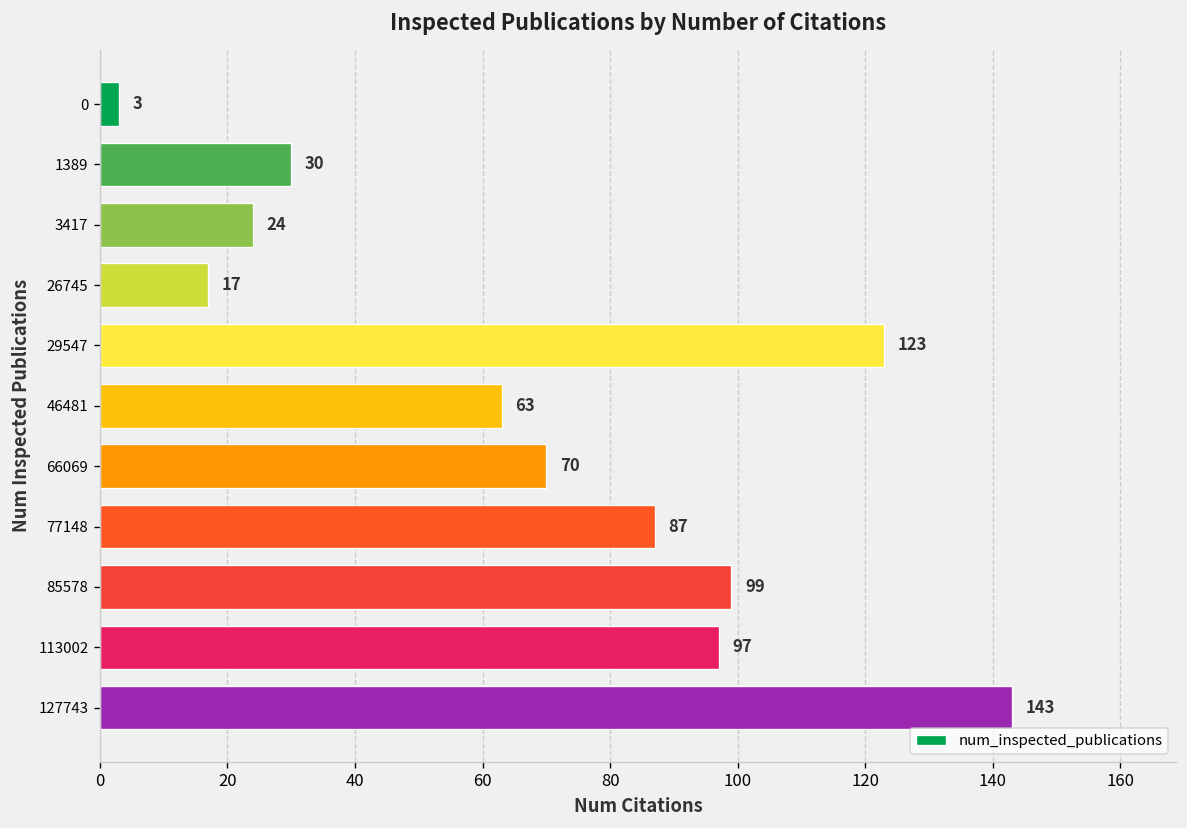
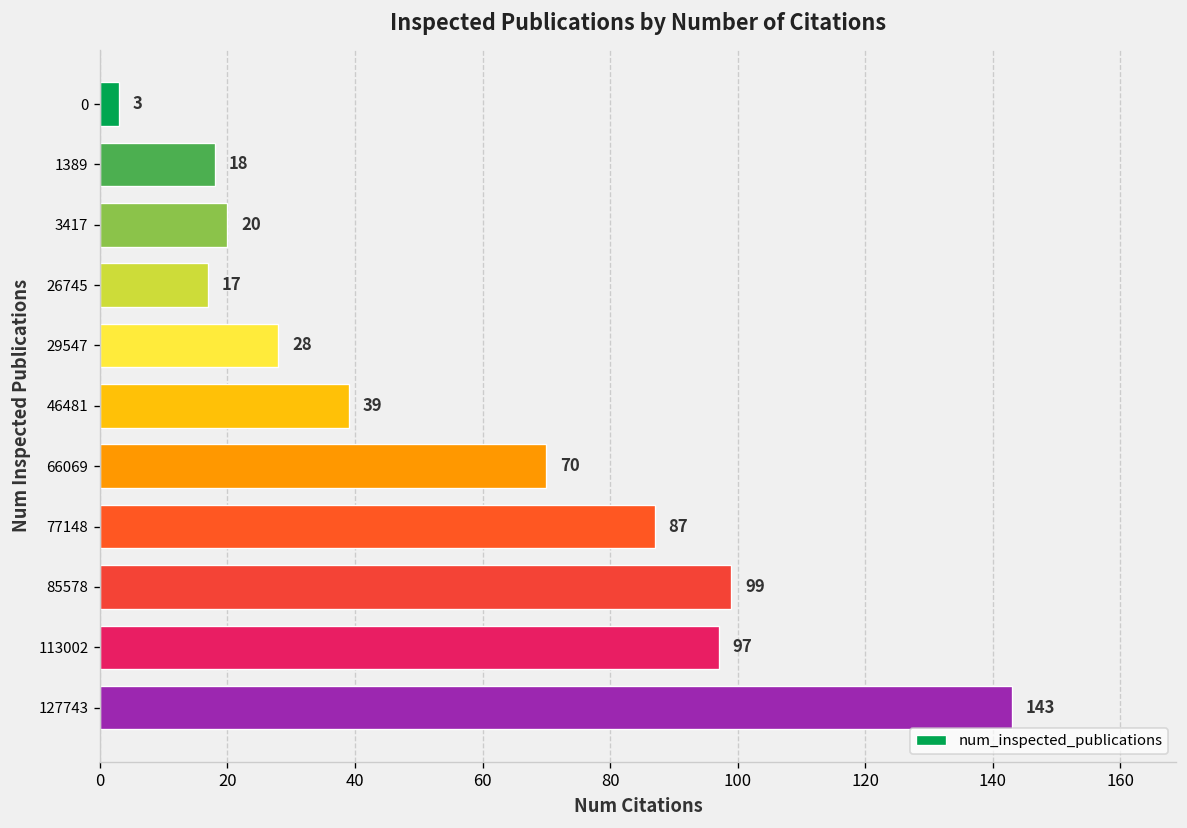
  {
    "0": 3,
-   "1389": 30,
-   "3417": 24,
+   "1389": 18,
+   "3417": 20,
    "26745": 17,
-   "29547": 123,
-   "46481": 63,
+   "29547": 28,
+   "46481": 39,
    "66069": 70,
    "77148": 87,
    "85578": 99,
    "113002": 97,
    "127743": 143
  }
